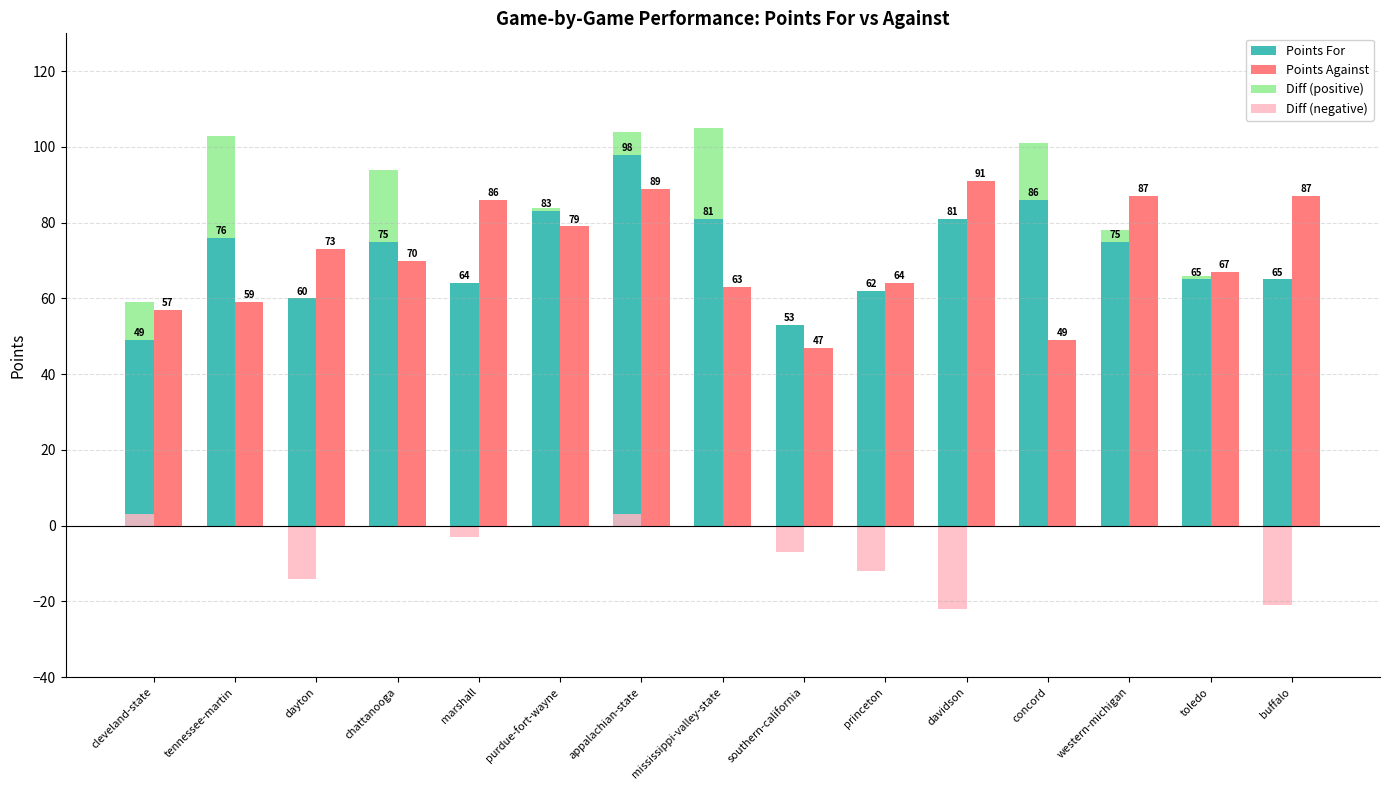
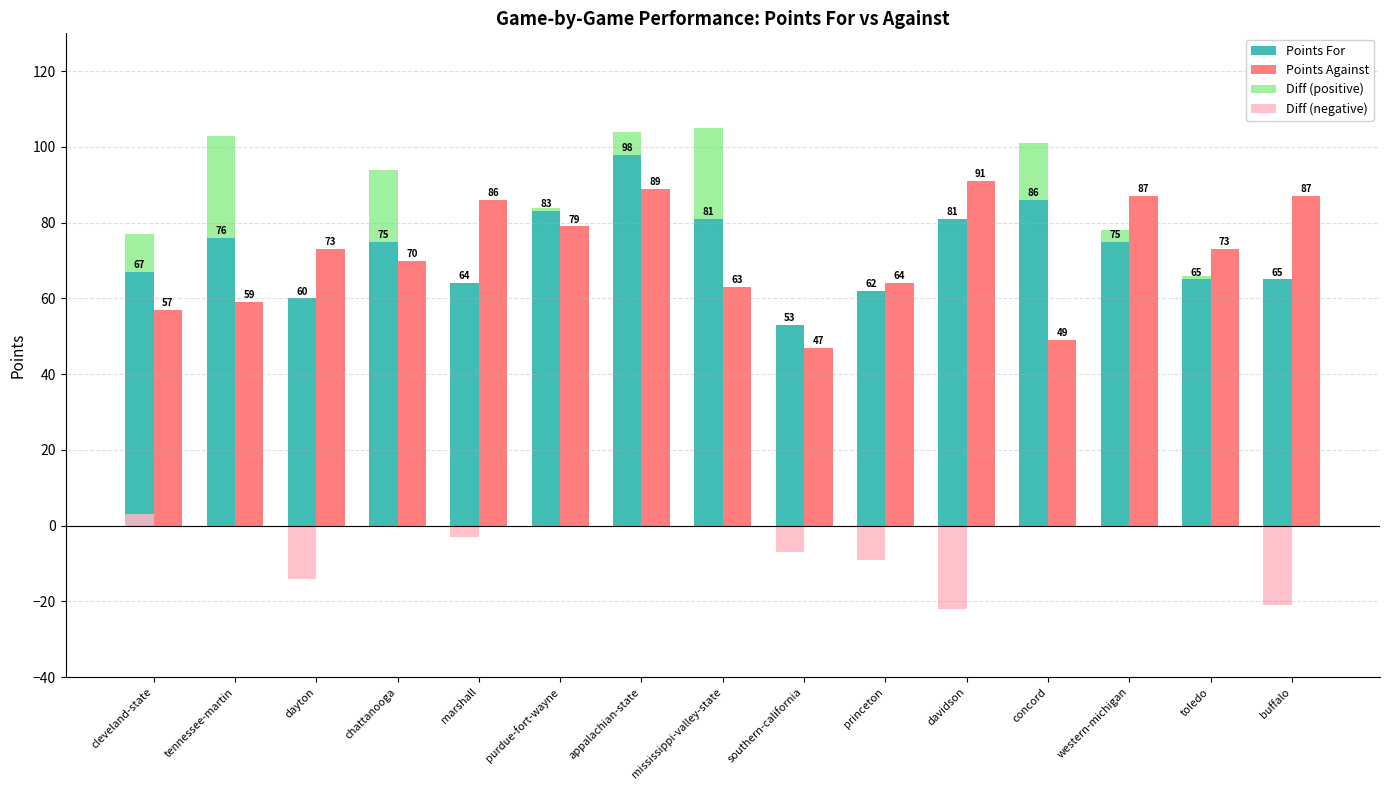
  {
    "Points For": {
-     "cleveland-state": 49,
+     "cleveland-state": 67,
      "tennessee-martin": 76,
      "dayton": 60,
      "chattanooga": 75,
      "marshall": 64,
      "purdue-fort-wayne": 83,
      "appalachian-state": 98,
      "mississippi-valley-state": 81,
      "southern-california": 53,
      "princeton": 62,
      "davidson": 81,
      "concord": 86,
      "western-michigan": 75,
      "toledo": 65,
      "buffalo": 65
    },
    "Points Against": {
      "cleveland-state": 57,
      "tennessee-martin": 59,
      "dayton": 73,
      "chattanooga": 70,
      "marshall": 86,
      "purdue-fort-wayne": 79,
      "appalachian-state": 89,
      "mississippi-valley-state": 63,
      "southern-california": 47,
      "princeton": 64,
      "davidson": 91,
      "concord": 49,
      "western-michigan": 87,
-     "toledo": 67,
+     "toledo": 73,
      "buffalo": 87
    },
    "Diff (negative)": {
      "tennessee-martin": 0,
      "dayton": -14,
      "chattanooga": 0,
      "marshall": -3,
      "purdue-fort-wayne": 0,
-     "appalachian-state": 3,
+     "appalachian-state": 0,
      "mississippi-valley-state": 0,
      "southern-california": -7,
-     "princeton": -12,
+     "princeton": -9,
      "davidson": -22,
      "concord": 0,
      "western-michigan": 0,
      "toledo": 0,
      "buffalo": -21
    }
  }
